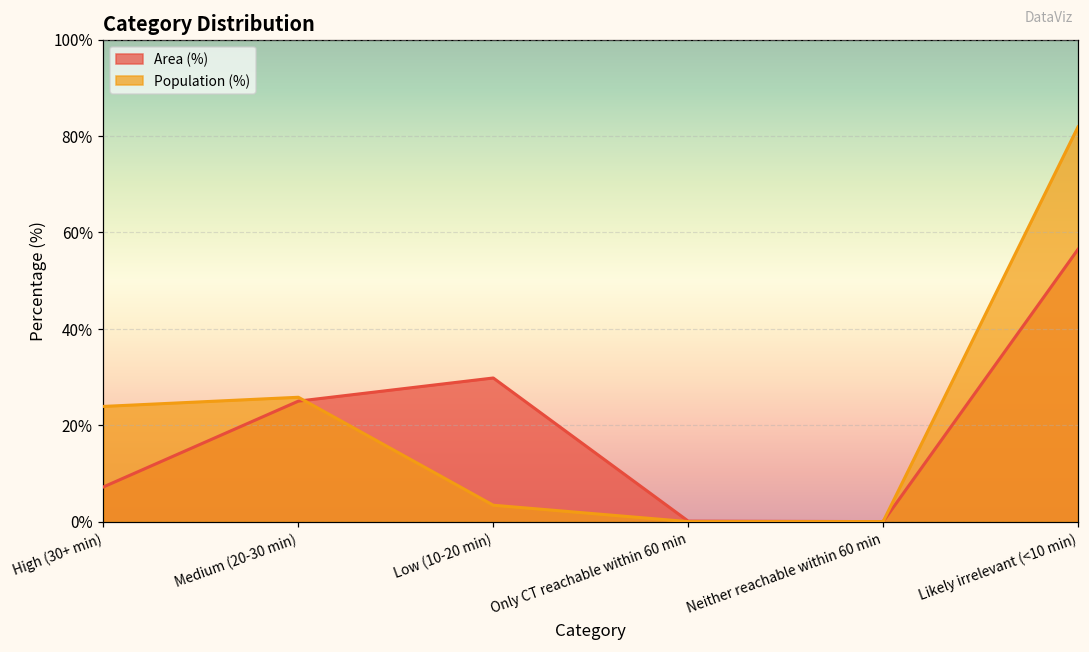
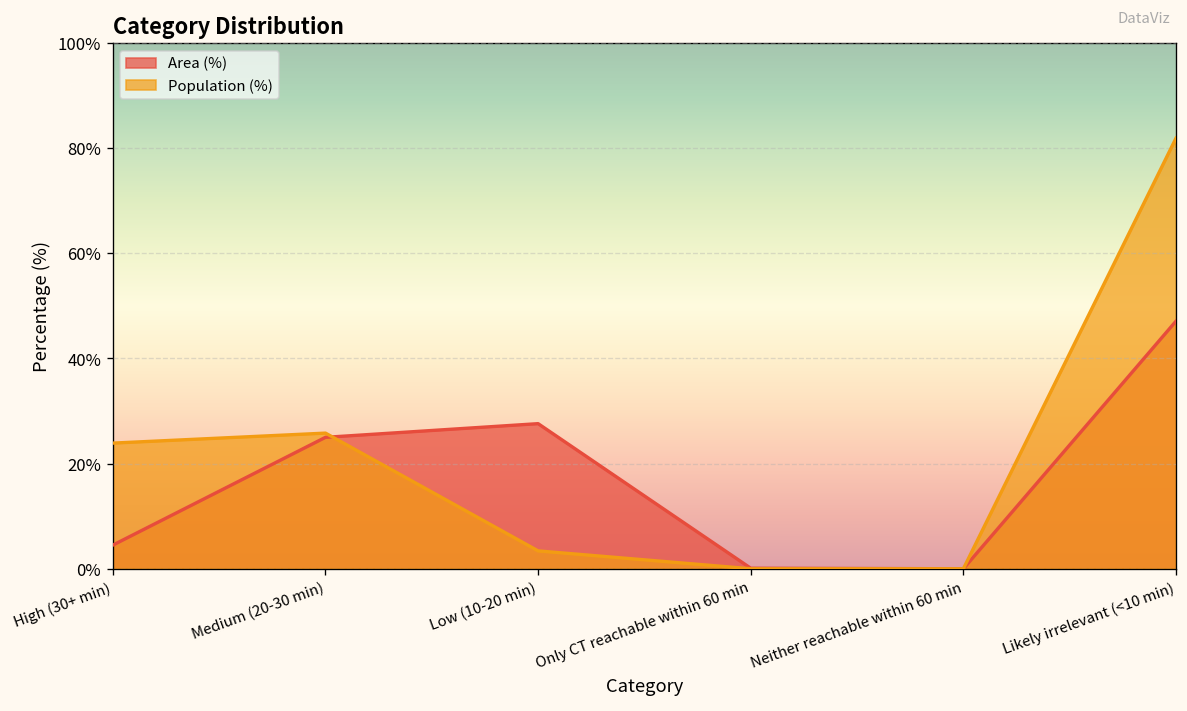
  {
    "Area (%)": {
-     "High (30+ min)": "7%",
+     "High (30+ min)": "5%",
      "Medium (20-30 min)": "25%",
-     "Low (10-20 min)": "30%",
-     "Likely irrelevant (<10 min)": "57%"
+     "Low (10-20 min)": "28%",
+     "Likely irrelevant (<10 min)": "47%"
    },
    "Population (%)": {
      "High (30+ min)": "24%",
      "Medium (20-30 min)": "26%",
      "Low (10-20 min)": "3%",
      "Likely irrelevant (<10 min)": "82%"
    }
  }
